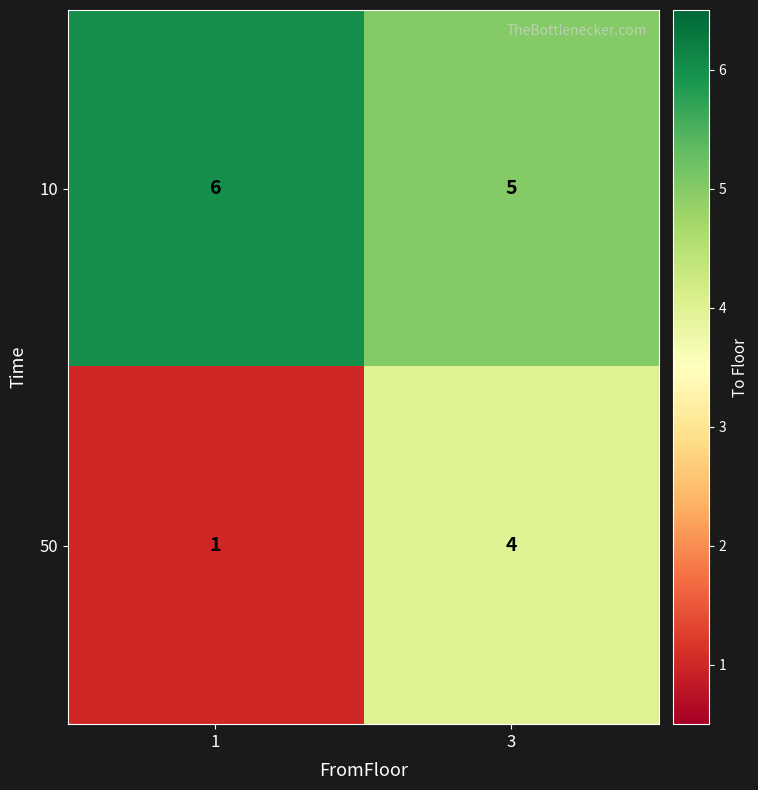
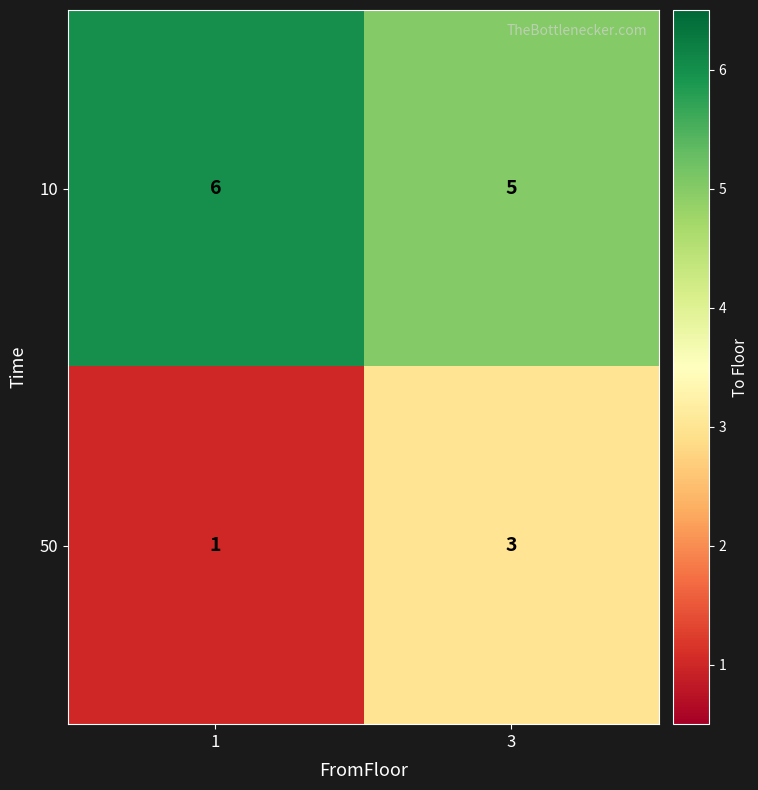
  {
    "10": {
      "1": 6
    },
    "50": {
      "1": 1,
-     "3": 4
+     "3": 3
    }
  }
